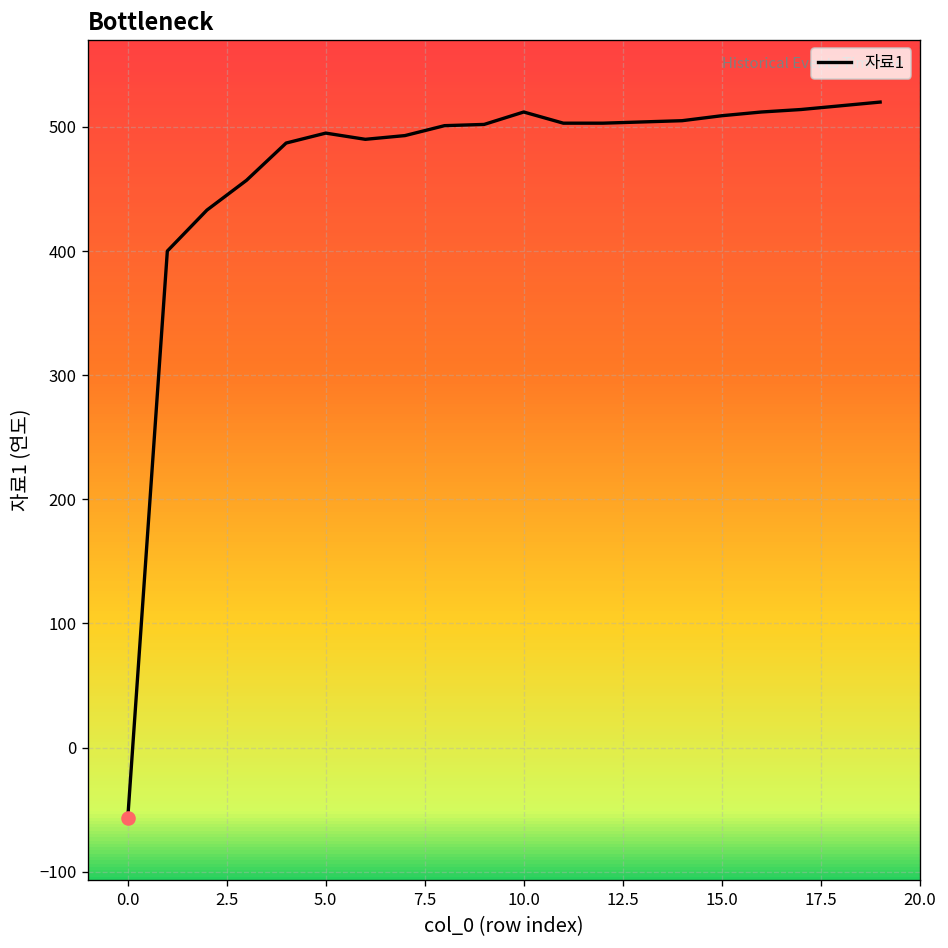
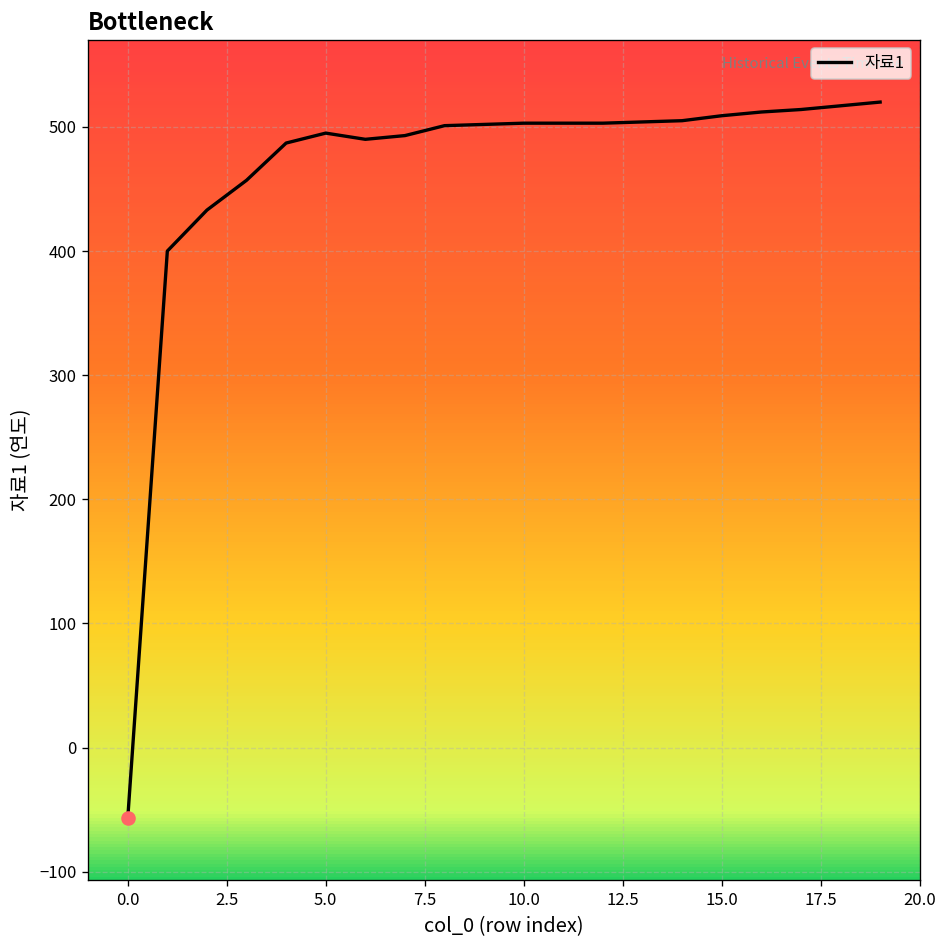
  {
    "자료1": {
      "5.0": 495,
-     "10.0": 512,
+     "10.0": 503,
      "15.0": 509
    }
  }
